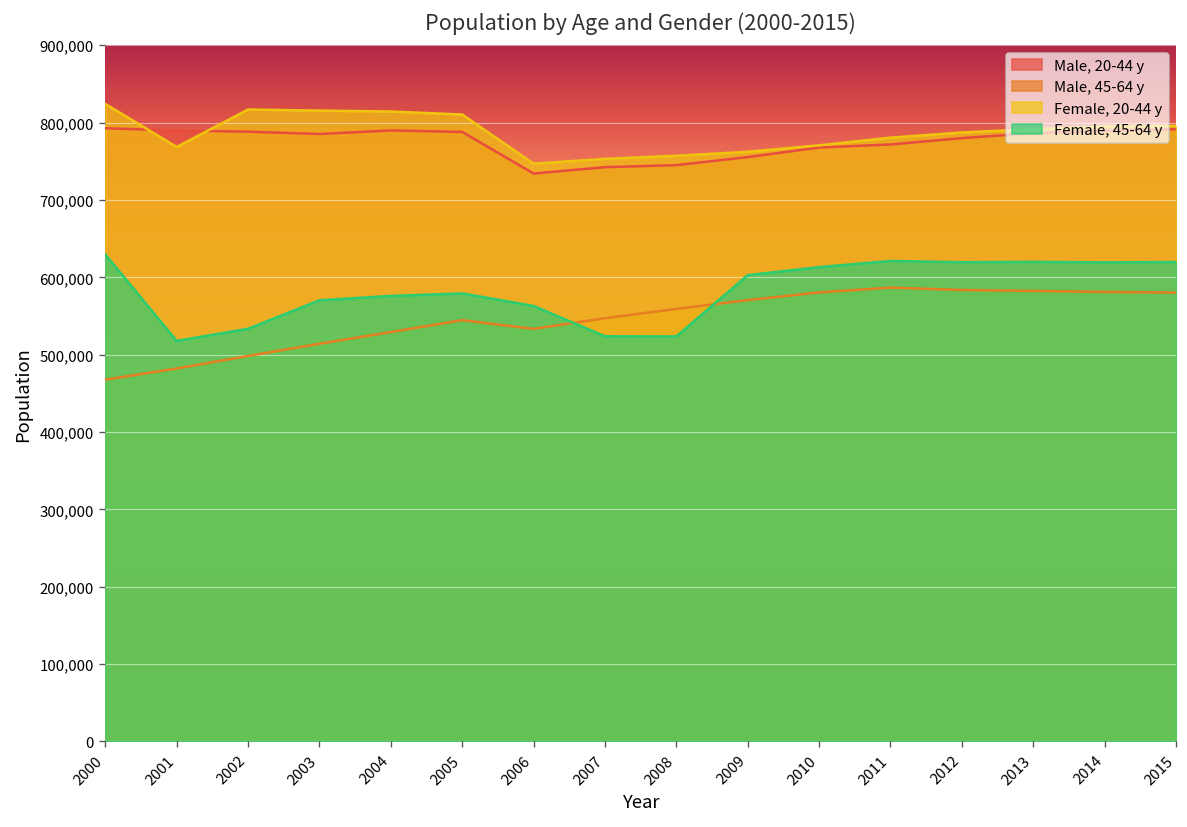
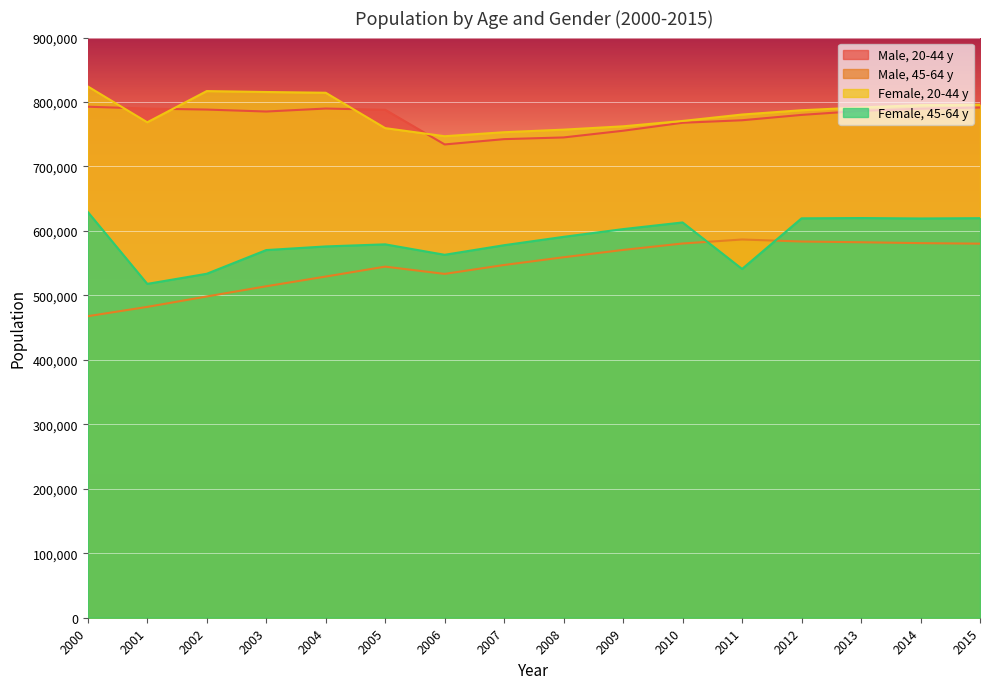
  {
    "Female, 20-44 y": {
      "2000": "820,000",
      "2001": "770,000",
      "2002": "820,000",
      "2003": "820,000",
      "2004": "810,000",
-     "2005": "810,000",
+     "2005": "760,000",
      "2006": "750,000",
      "2007": "750,000",
      "2008": "760,000",
      "2009": "760,000",
      "2011": "780,000",
      "2012": "790,000",
      "2015": "800,000"
    },
    "Female, 45-64 y": {
      "2000": "630,000",
      "2001": "520,000",
      "2002": "530,000",
      "2003": "570,000",
      "2004": "580,000",
      "2005": "580,000",
      "2006": "560,000",
-     "2007": "520,000",
-     "2008": "520,000",
+     "2007": "580,000",
+     "2008": "590,000",
      "2009": "600,000",
      "2010": "610,000",
-     "2011": "620,000",
+     "2011": "540,000",
      "2012": "620,000",
      "2013": "620,000",
      "2014": "620,000",
      "2015": "620,000"
    }
  }
